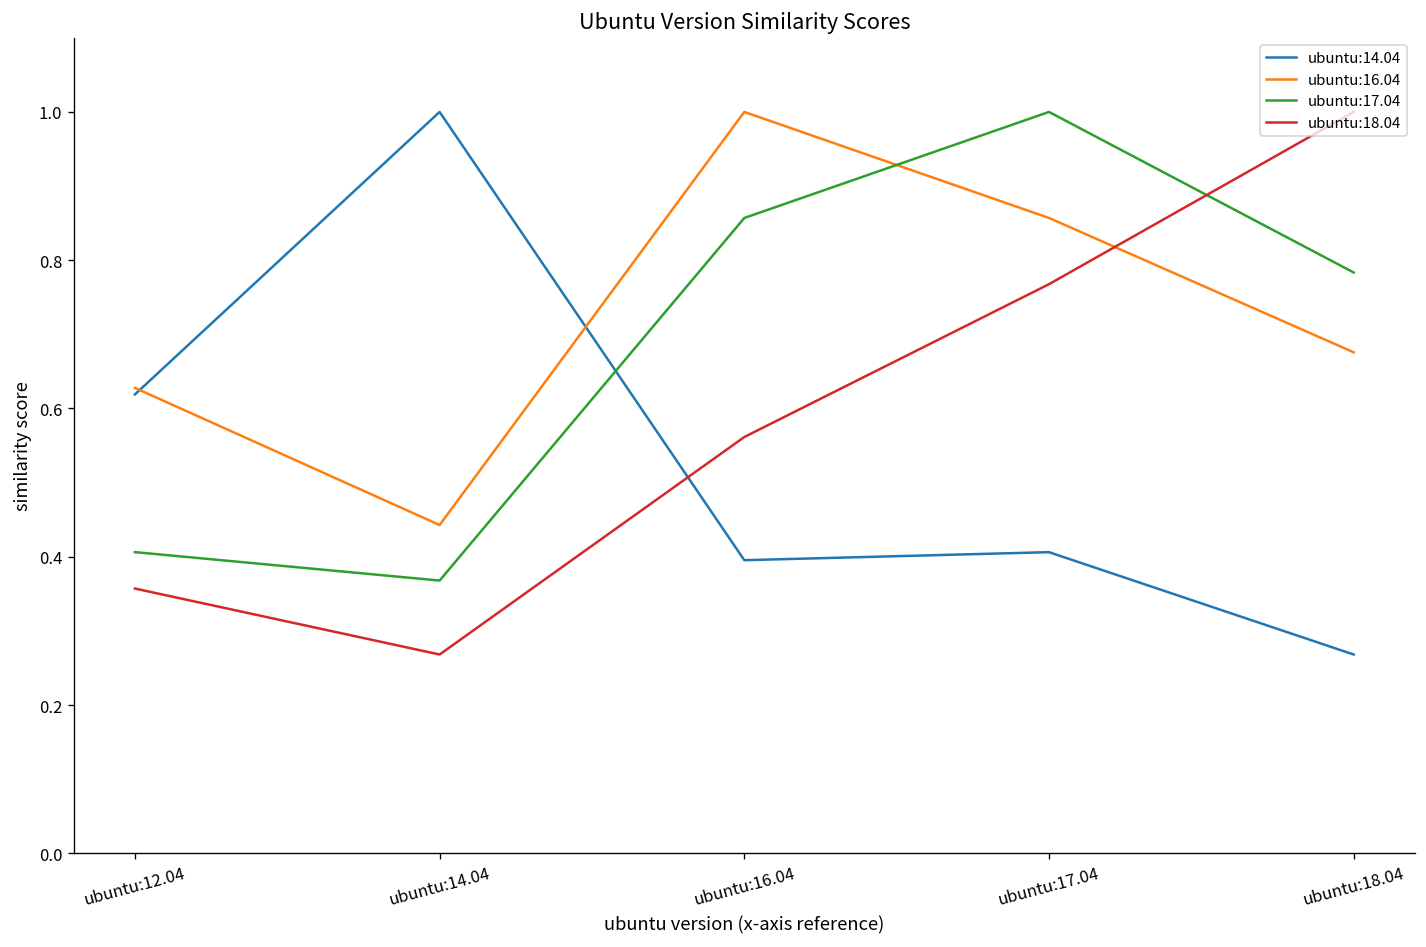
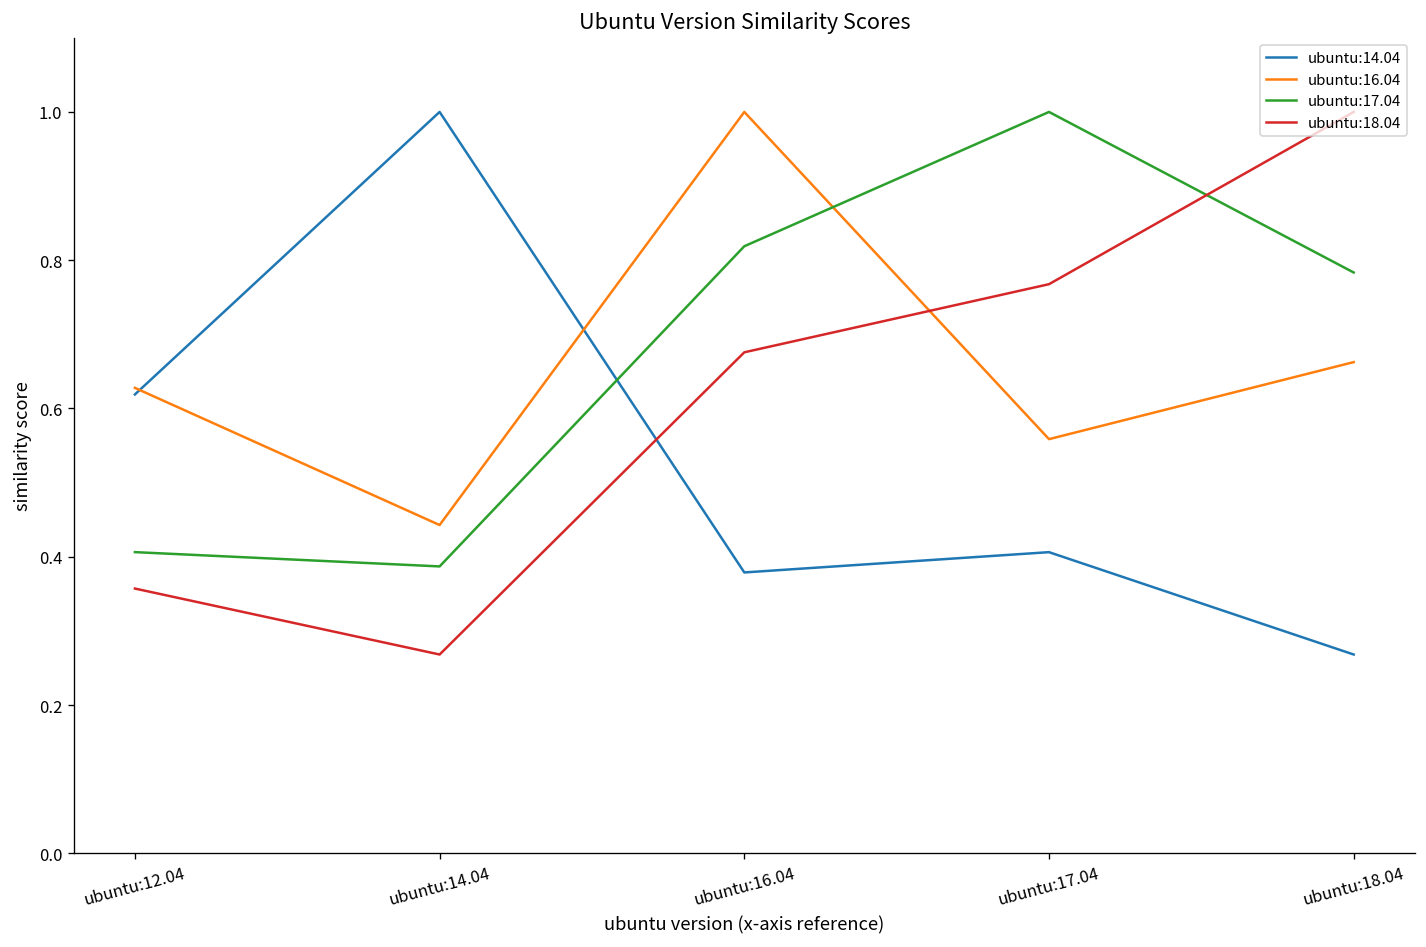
  {
    "ubuntu:14.04": {
      "ubuntu:12.04": 0.62,
      "ubuntu:14.04": 1.00,
-     "ubuntu:16.04": 0.40,
+     "ubuntu:16.04": 0.38,
      "ubuntu:17.04": 0.41,
      "ubuntu:18.04": 0.27
    },
    "ubuntu:16.04": {
      "ubuntu:12.04": 0.63,
      "ubuntu:14.04": 0.44,
      "ubuntu:16.04": 1.00,
-     "ubuntu:17.04": 0.86,
-     "ubuntu:18.04": 0.68
+     "ubuntu:17.04": 0.56,
+     "ubuntu:18.04": 0.66
    },
    "ubuntu:17.04": {
      "ubuntu:12.04": 0.41,
-     "ubuntu:14.04": 0.37,
-     "ubuntu:16.04": 0.86,
+     "ubuntu:14.04": 0.39,
+     "ubuntu:16.04": 0.82,
      "ubuntu:17.04": 1.00,
      "ubuntu:18.04": 0.78
    },
    "ubuntu:18.04": {
      "ubuntu:12.04": 0.36,
      "ubuntu:14.04": 0.27,
-     "ubuntu:16.04": 0.56,
+     "ubuntu:16.04": 0.68,
      "ubuntu:17.04": 0.77
    }
  }
